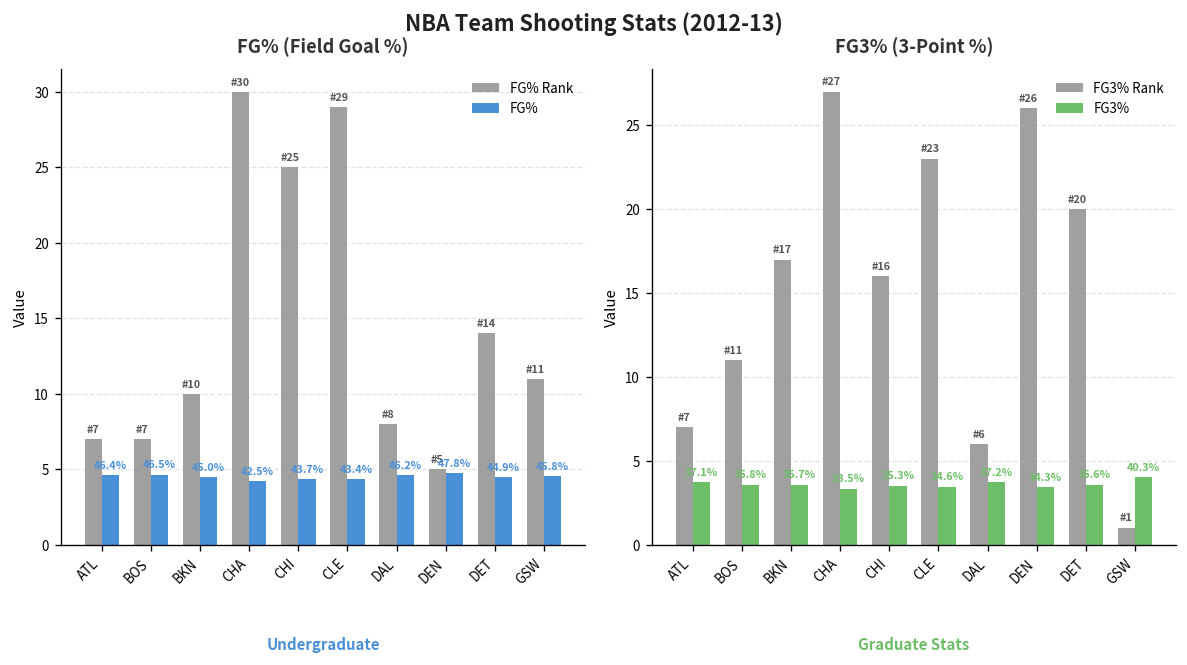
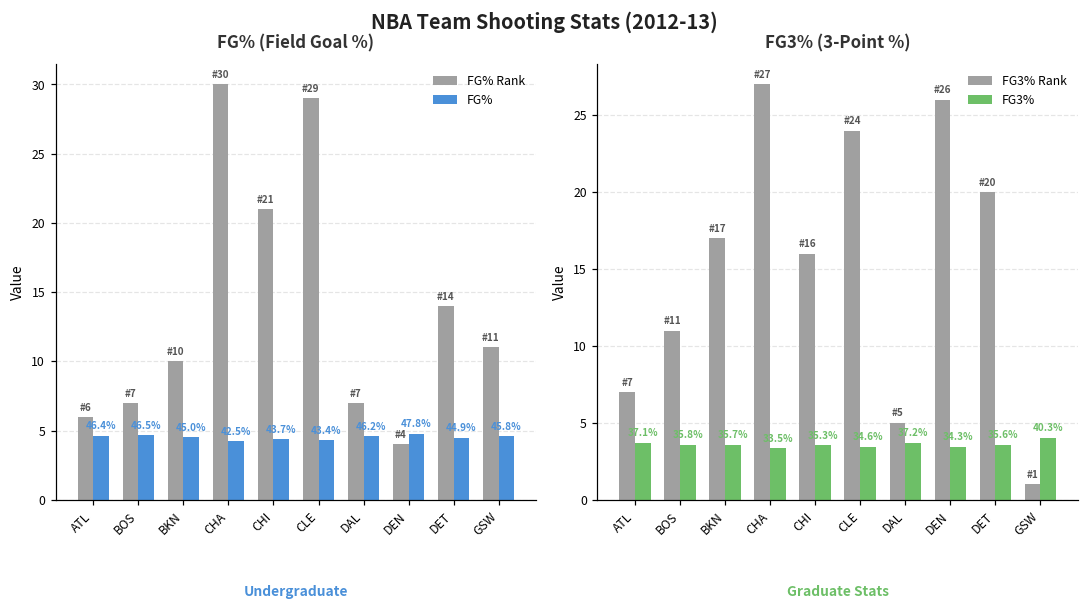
  {
    "FG% (Field Goal %)": {
      "FG% Rank": {
-       "ATL": 7,
+       "ATL": 6,
        "BOS": 7,
        "BKN": 10,
        "CHA": 30,
-       "CHI": 25,
+       "CHI": 21,
        "CLE": 29,
-       "DAL": 8,
-       "DEN": 5,
+       "DAL": 7,
+       "DEN": 4,
        "DET": 14,
        "GSW": 11
      }
    },
    "FG3% (3-Point %)": {
      "FG3% Rank": {
        "ATL": 7,
        "BOS": 11,
        "BKN": 17,
        "CHA": 27,
        "CHI": 16,
-       "CLE": 23,
-       "DAL": 6,
+       "CLE": 24,
+       "DAL": 5,
        "DEN": 26,
        "DET": 20,
        "GSW": 1
      }
    }
  }
